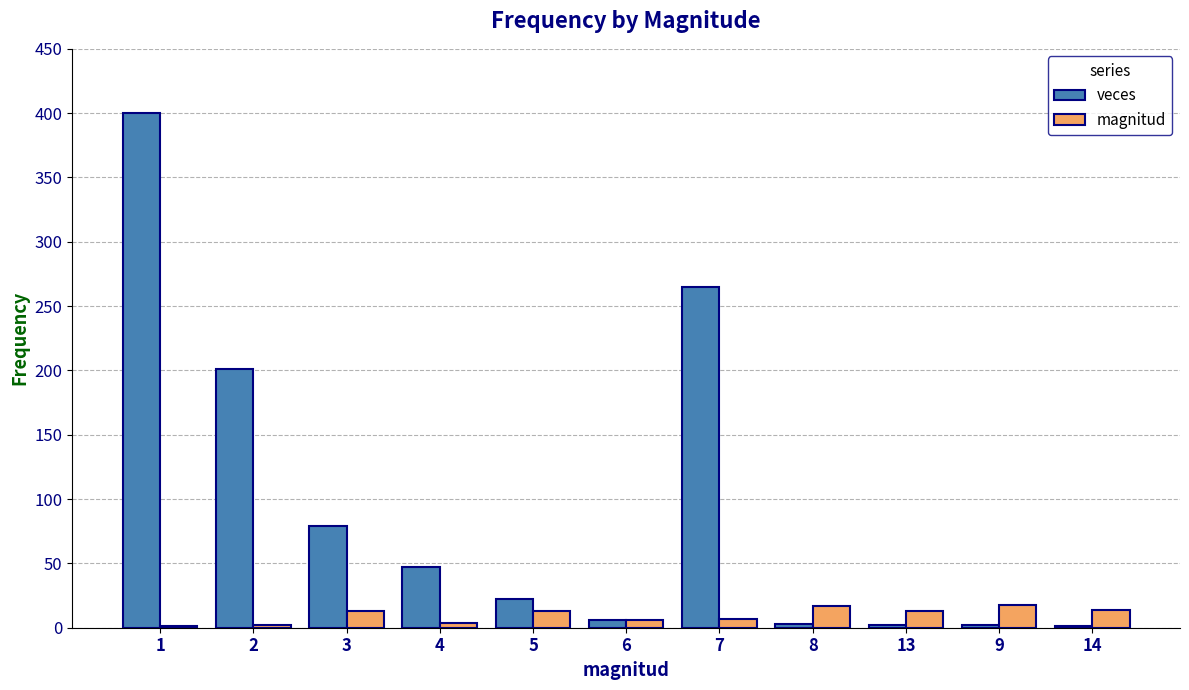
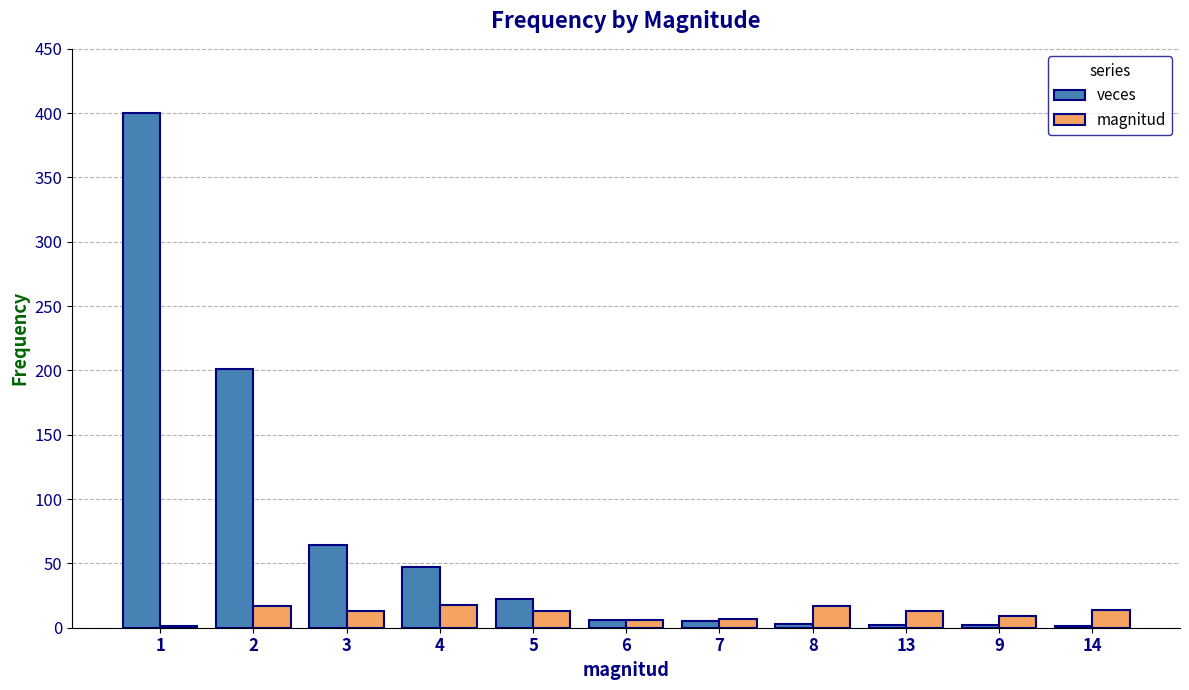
  {
    "veces": {
      "1": 400,
      "2": 201,
-     "3": 79,
+     "3": 64,
      "4": 47,
      "5": 22,
      "6": 6,
-     "7": 265,
+     "7": 5,
      "8": 3,
      "13": 2,
      "9": 2
    },
    "magnitud": {
-     "2": 2,
+     "2": 17,
      "3": 13,
-     "4": 4,
+     "4": 18,
      "5": 13,
      "6": 6,
      "7": 7,
      "8": 17,
      "13": 13,
-     "9": 18,
+     "9": 9,
      "14": 14
    }
  }
